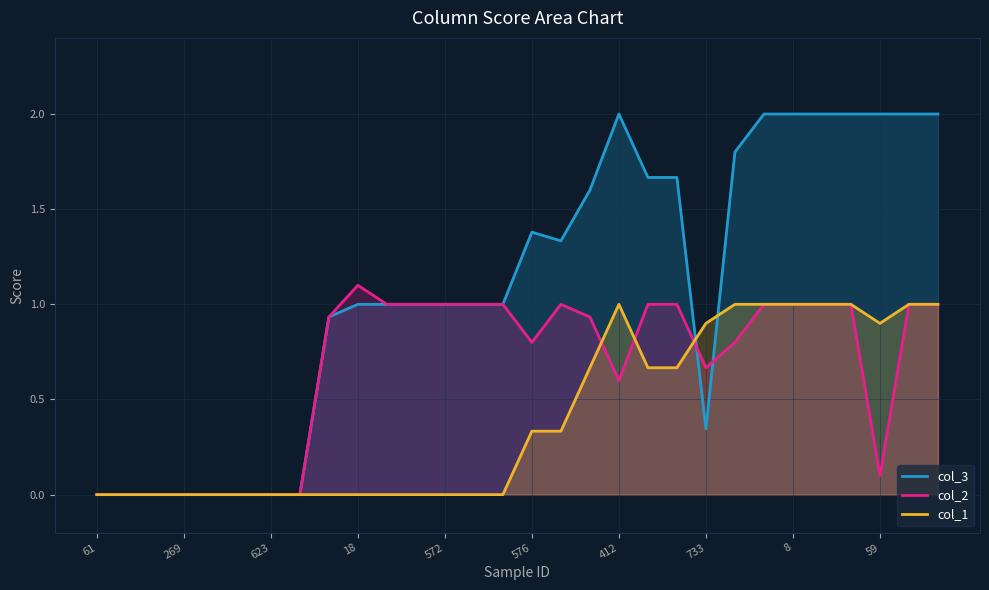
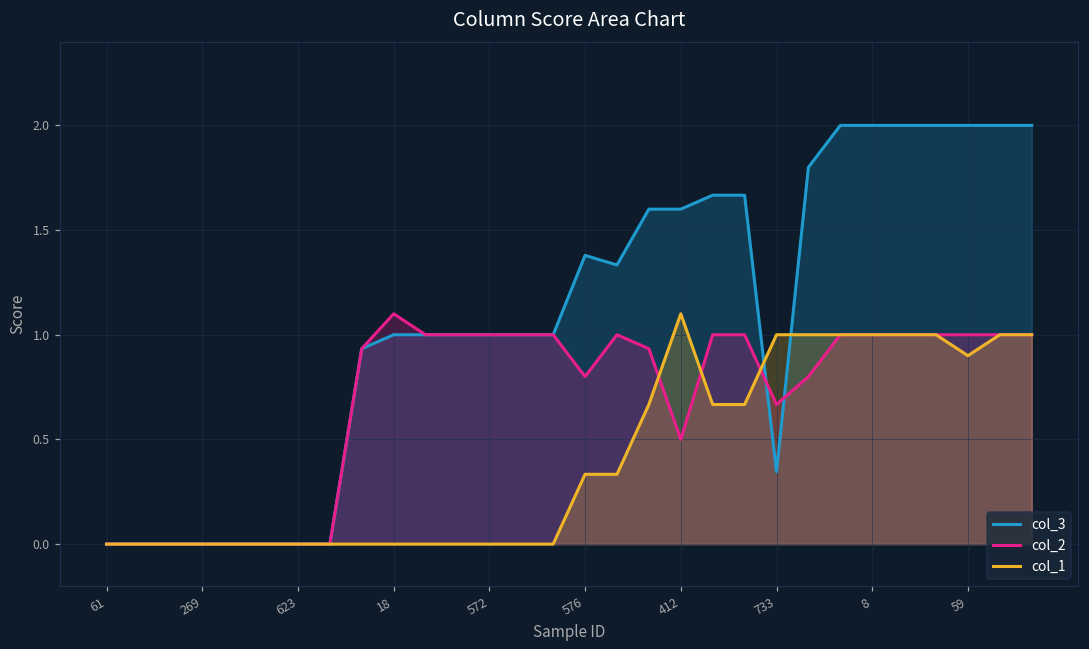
  {
    "col_3": {
      "18": 1.0,
      "576": 1.38,
-     "412": 2.0,
+     "412": 1.6,
      "733": 0.35,
      "59": 2.0
    },
    "col_2": {
      "18": 1.1,
      "576": 0.8,
-     "412": 0.6,
+     "412": 0.5,
      "733": 0.67,
-     "59": 0.1
+     "59": 1.0
    },
    "col_1": {
      "18": 0.0,
      "572": 0.0,
      "576": 0.33,
-     "412": 1.0,
-     "733": 0.9,
+     "412": 1.1,
+     "733": 1.0,
      "59": 0.9
    }
  }
